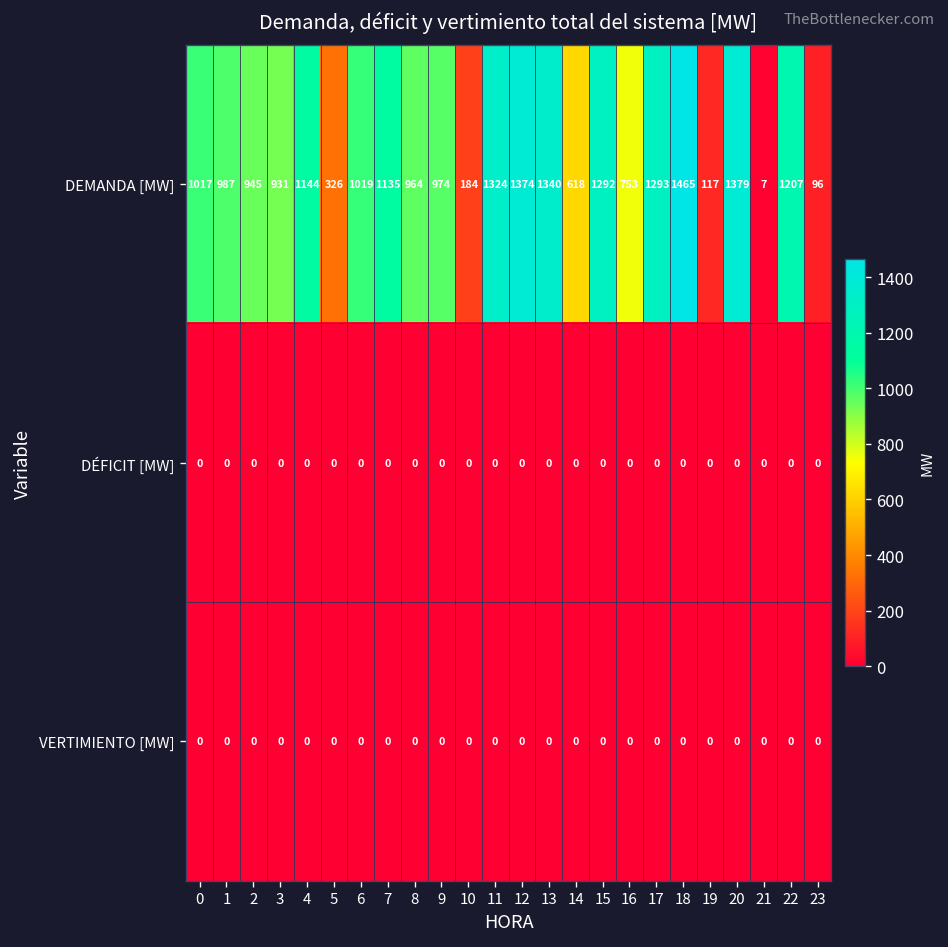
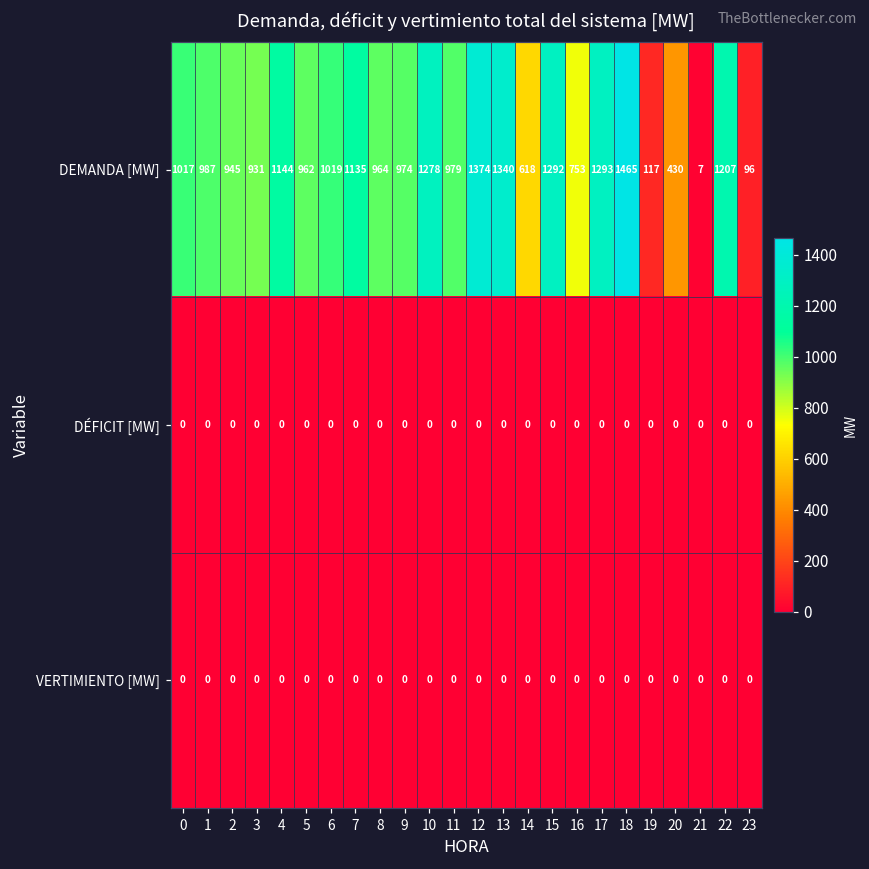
  {
    "DEMANDA [MW]": {
      "0": 1017,
      "1": 987,
      "2": 945,
      "3": 931,
      "4": 1144,
-     "5": 326,
+     "5": 962,
      "6": 1019,
      "7": 1135,
      "8": 964,
      "9": 974,
-     "10": 184,
-     "11": 1324,
+     "10": 1278,
+     "11": 979,
      "12": 1374,
      "13": 1340,
      "14": 618,
      "15": 1292,
      "16": 753,
      "17": 1293,
      "18": 1465,
      "19": 117,
-     "20": 1379,
+     "20": 430,
      "21": 7,
      "22": 1207,
      "23": 96
    },
    "DÉFICIT [MW]": {
      "0": 0,
      "1": 0,
      "2": 0,
      "3": 0,
      "4": 0,
      "5": 0,
      "6": 0,
      "7": 0,
      "8": 0,
      "9": 0,
      "10": 0,
      "11": 0,
      "12": 0,
      "13": 0,
      "14": 0,
      "15": 0,
      "16": 0,
      "17": 0,
      "18": 0,
      "19": 0,
      "20": 0,
      "21": 0,
      "22": 0,
      "23": 0
    },
    "VERTIMIENTO [MW]": {
      "0": 0,
      "1": 0,
      "2": 0,
      "3": 0,
      "4": 0,
      "5": 0,
      "6": 0,
      "7": 0,
      "8": 0,
      "9": 0,
      "10": 0,
      "11": 0,
      "12": 0,
      "13": 0,
      "14": 0,
      "15": 0,
      "16": 0,
      "17": 0,
      "18": 0,
      "19": 0,
      "20": 0,
      "21": 0,
      "22": 0,
      "23": 0
    }
  }
